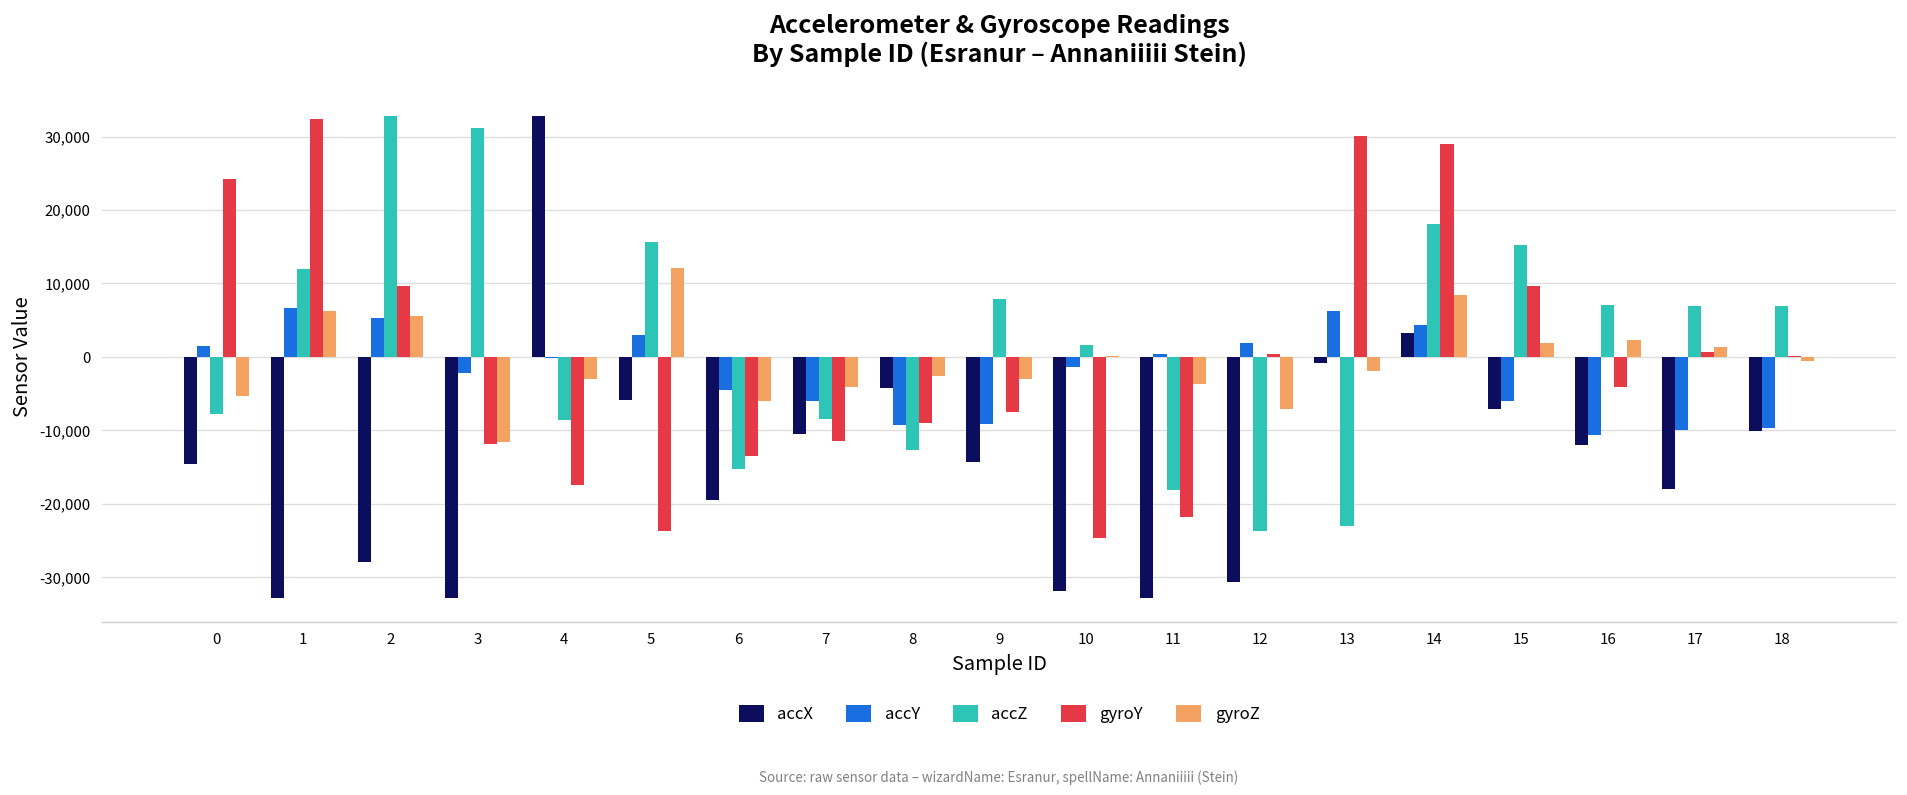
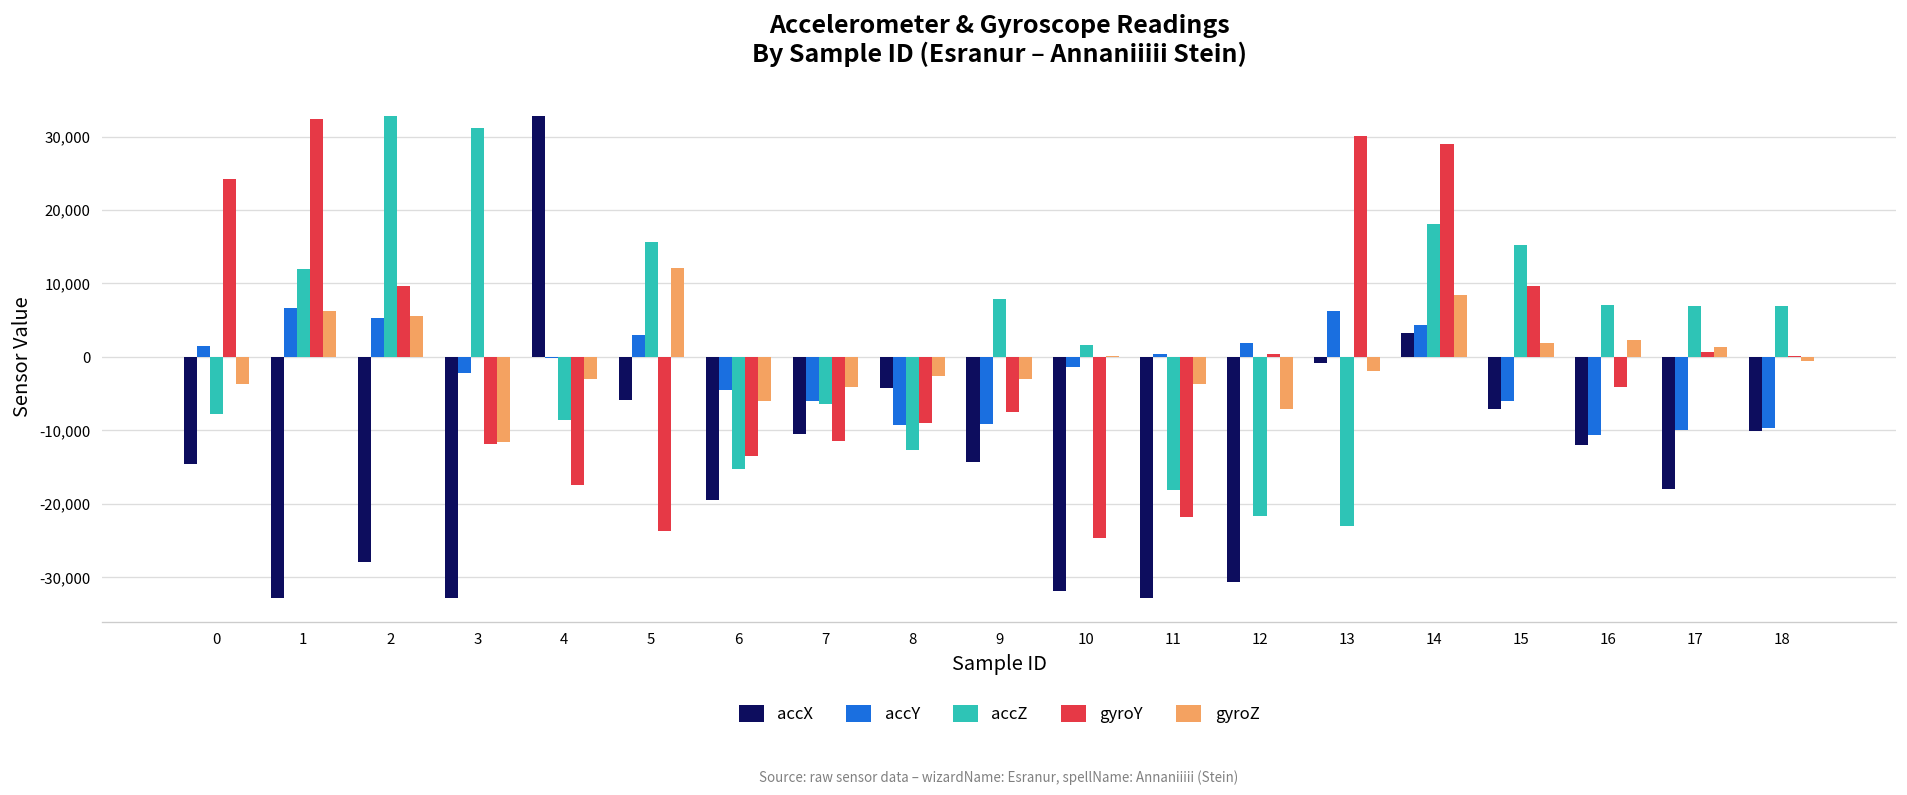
  {
    "accX": {
      "0": "-15,000",
      "1": "-33,000",
      "2": "-28,000",
      "3": "-33,000",
      "4": "33,000",
      "5": "-6,000",
      "6": "-19,000",
      "7": "-10,000",
      "8": "-4,000",
      "9": "-14,000",
      "10": "-32,000",
      "11": "-33,000",
      "12": "-31,000",
      "13": "-1,000",
      "14": "3,000",
      "15": "-7,000",
      "16": "-12,000",
      "17": "-18,000",
      "18": "-10,000"
    },
    "accY": {
      "0": "2,000",
      "1": "7,000",
      "2": "5,000",
      "3": "-2,000",
      "5": "3,000",
      "6": "-5,000",
      "7": "-6,000",
      "8": "-9,000",
      "9": "-9,000",
      "10": "-1,000",
      "11": "0",
      "12": "2,000",
      "13": "6,000",
      "14": "4,000",
      "15": "-6,000",
      "16": "-11,000",
      "17": "-10,000",
      "18": "-10,000"
    },
    "accZ": {
      "0": "-8,000",
      "1": "12,000",
      "2": "33,000",
      "3": "31,000",
      "4": "-9,000",
      "5": "16,000",
      "6": "-15,000",
-     "7": "-9,000",
+     "7": "-6,000",
      "8": "-13,000",
      "9": "8,000",
      "10": "2,000",
      "11": "-18,000",
-     "12": "-24,000",
+     "12": "-22,000",
      "13": "-23,000",
      "14": "18,000",
      "15": "15,000",
      "16": "7,000",
      "17": "7,000",
      "18": "7,000"
    },
    "gyroY": {
      "0": "24,000",
      "1": "32,000",
      "2": "10,000",
      "3": "-12,000",
      "4": "-17,000",
      "5": "-24,000",
      "6": "-14,000",
      "7": "-11,000",
      "8": "-9,000",
      "9": "-7,000",
      "10": "-25,000",
      "11": "-22,000",
      "12": "0",
      "13": "30,000",
      "14": "29,000",
      "15": "10,000",
      "16": "-4,000",
      "17": "1,000"
    },
    "gyroZ": {
-     "0": "-5,000",
+     "0": "-4,000",
      "1": "6,000",
      "2": "6,000",
      "3": "-12,000",
      "4": "-3,000",
      "5": "12,000",
      "6": "-6,000",
      "7": "-4,000",
      "8": "-3,000",
      "9": "-3,000",
      "11": "-4,000",
      "12": "-7,000",
      "13": "-2,000",
      "14": "8,000",
      "15": "2,000",
      "16": "2,000",
      "17": "1,000",
      "18": "-1,000"
    }
  }
